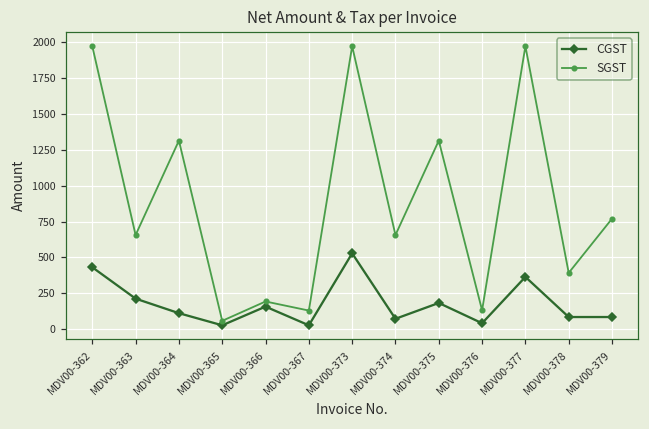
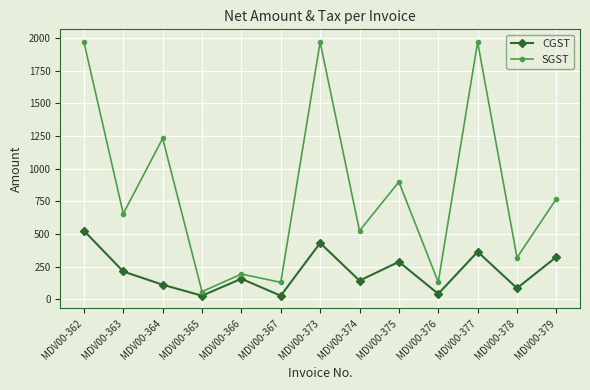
  {
    "CGST": {
-     "MDV00-362": 430,
+     "MDV00-362": 530,
      "MDV00-363": 210,
      "MDV00-364": 110,
      "MDV00-365": 30,
      "MDV00-366": 160,
      "MDV00-367": 30,
-     "MDV00-373": 530,
-     "MDV00-374": 70,
-     "MDV00-375": 180,
+     "MDV00-373": 430,
+     "MDV00-374": 140,
+     "MDV00-375": 290,
      "MDV00-376": 40,
      "MDV00-377": 370,
      "MDV00-378": 90,
-     "MDV00-379": 90
+     "MDV00-379": 330
    },
    "SGST": {
      "MDV00-362": 1970,
      "MDV00-363": 660,
-     "MDV00-364": 1310,
+     "MDV00-364": 1230,
      "MDV00-365": 60,
      "MDV00-366": 190,
      "MDV00-367": 130,
      "MDV00-373": 1970,
-     "MDV00-374": 660,
-     "MDV00-375": 1310,
+     "MDV00-374": 530,
+     "MDV00-375": 900,
      "MDV00-376": 130,
      "MDV00-377": 1970,
-     "MDV00-378": 390,
+     "MDV00-378": 320,
      "MDV00-379": 770
    }
  }
